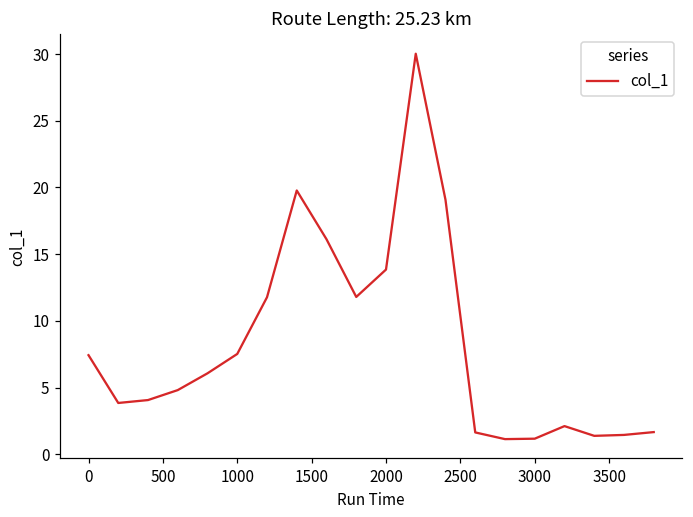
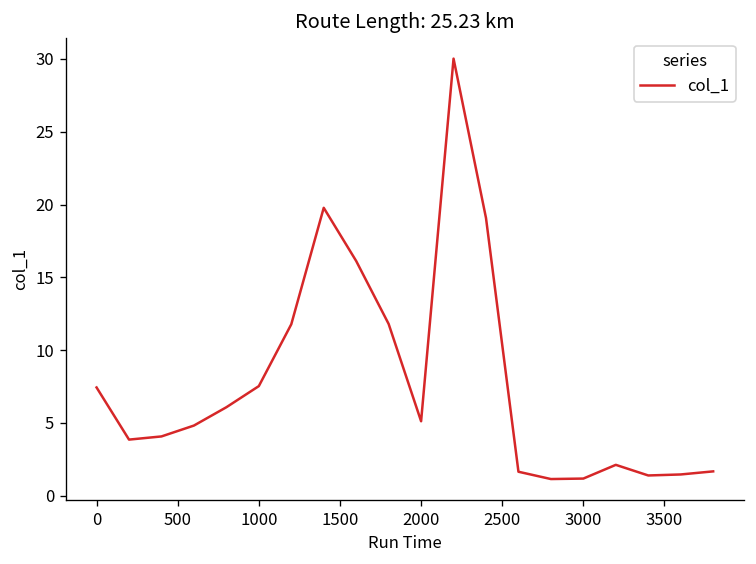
  {
    "0": 7.4,
    "1000": 7.5,
-   "2000": 13.8,
+   "2000": 5.1,
    "3000": 1.2
  }
